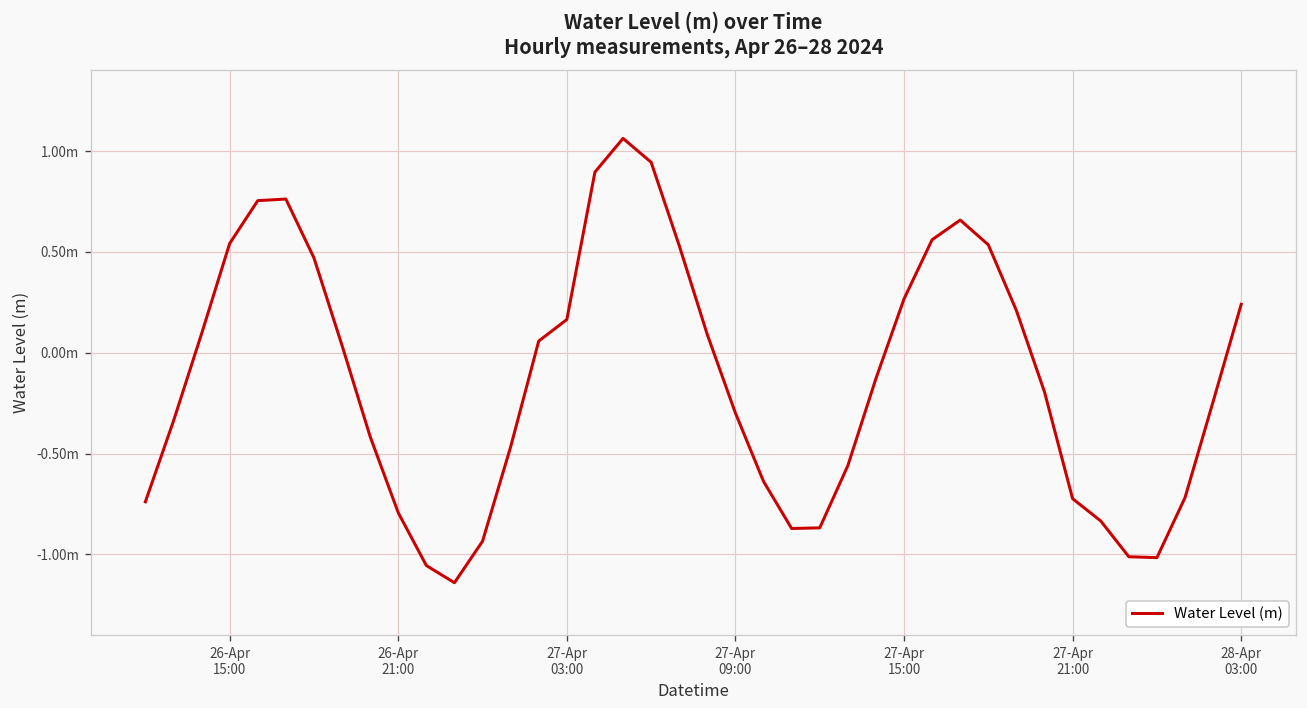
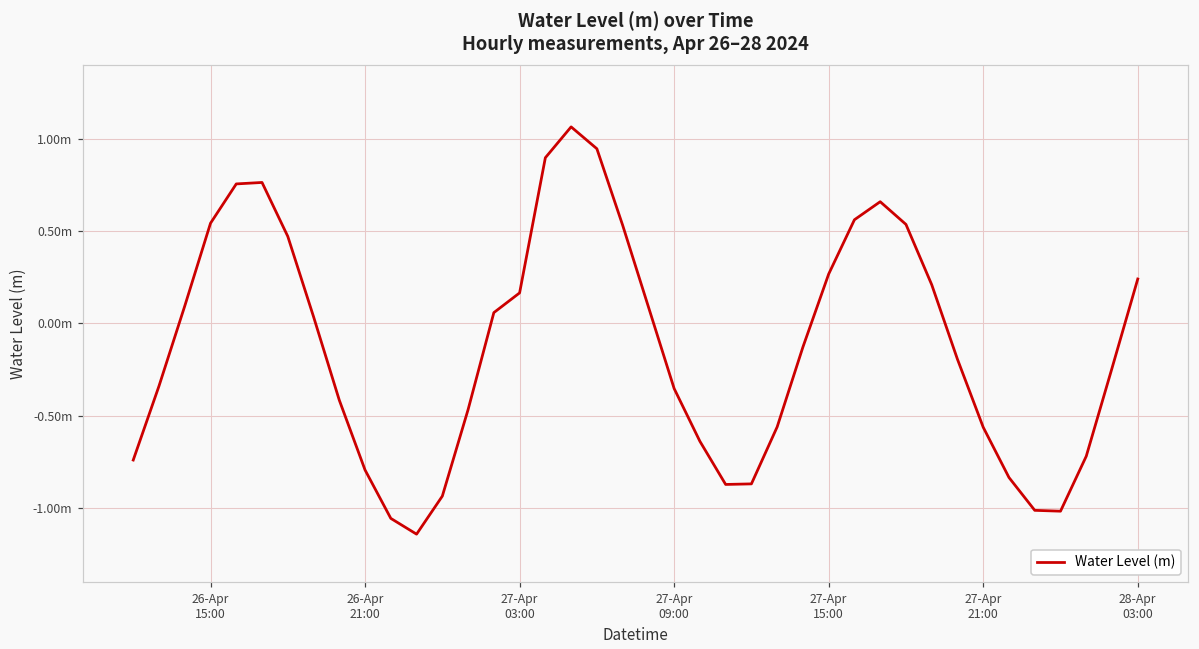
  {
    "26-Apr 15:00": "0.54m",
    "26-Apr 21:00": "-0.79m",
    "27-Apr 03:00": "0.16m",
-   "27-Apr 09:00": "-0.30m",
+   "27-Apr 09:00": "-0.35m",
    "27-Apr 15:00": "0.27m",
-   "27-Apr 21:00": "-0.72m",
+   "27-Apr 21:00": "-0.56m",
    "28-Apr 03:00": "0.24m"
  }
